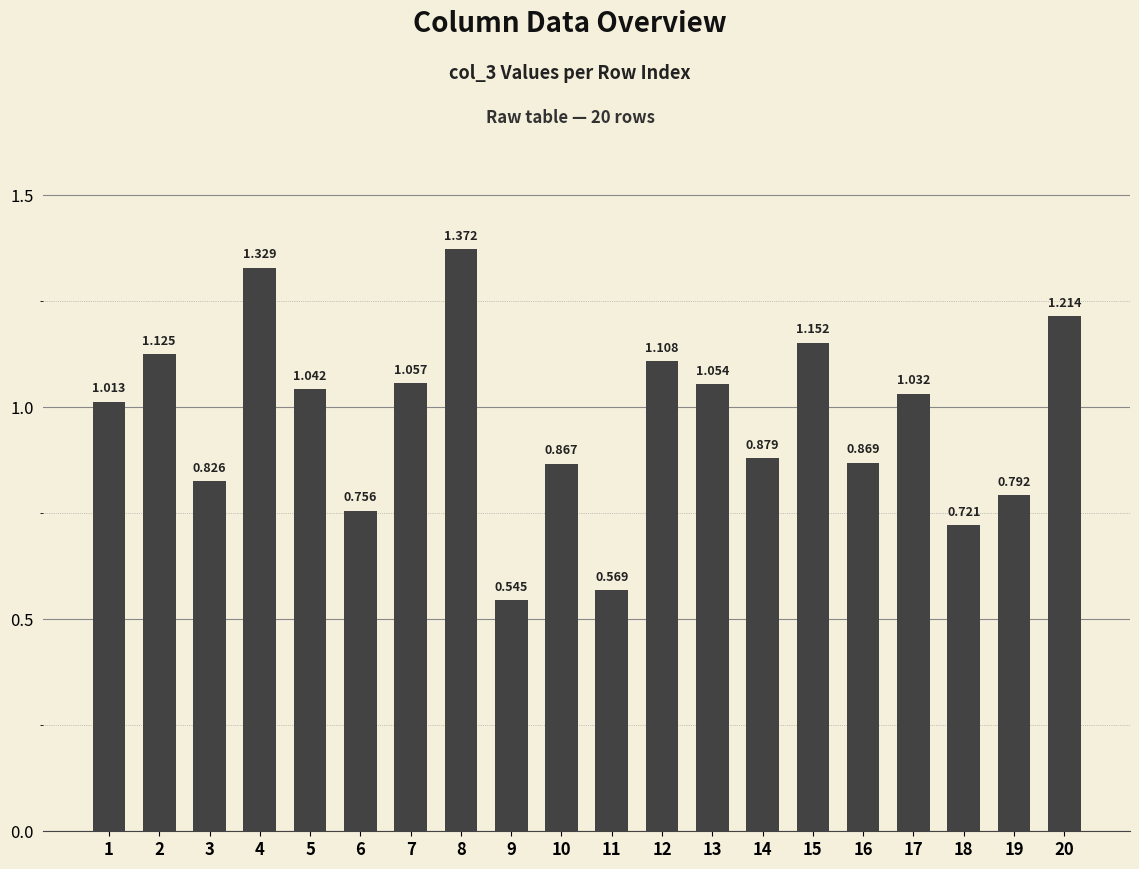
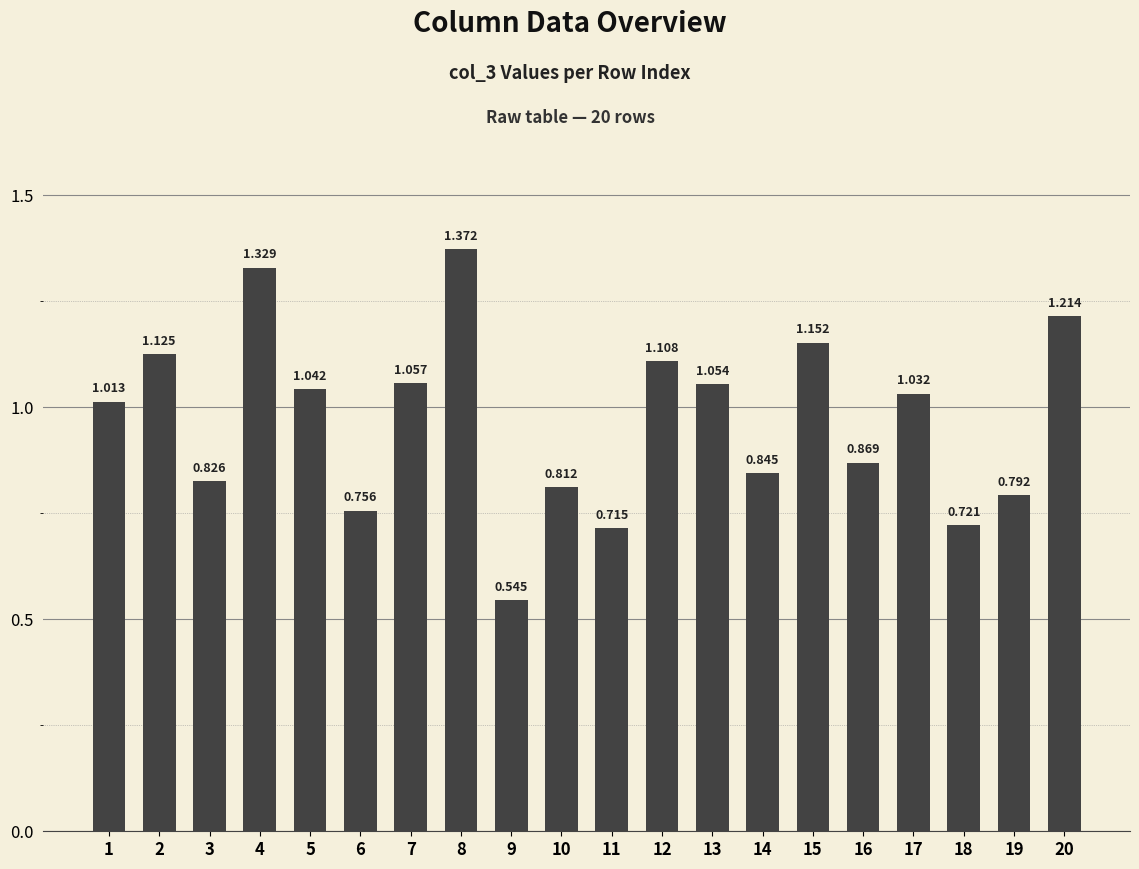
  {
    "1": 1.013,
    "2": 1.125,
    "3": 0.826,
    "4": 1.329,
    "5": 1.042,
    "6": 0.756,
    "7": 1.057,
    "8": 1.372,
    "9": 0.545,
-   "10": 0.867,
-   "11": 0.569,
+   "10": 0.812,
+   "11": 0.715,
    "12": 1.108,
    "13": 1.054,
-   "14": 0.879,
+   "14": 0.845,
    "15": 1.152,
    "16": 0.869,
    "17": 1.032,
    "18": 0.721,
    "19": 0.792,
    "20": 1.214
  }
